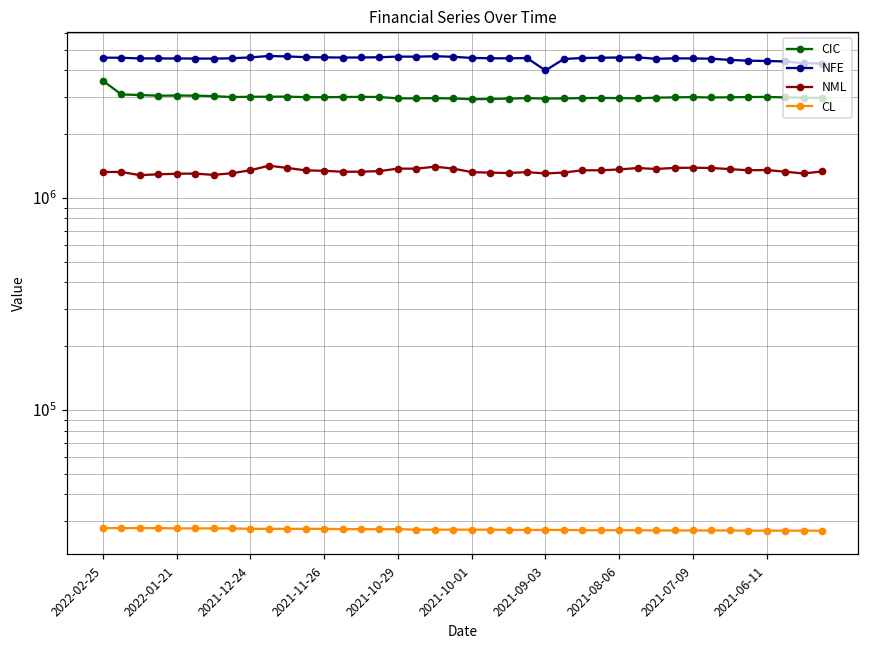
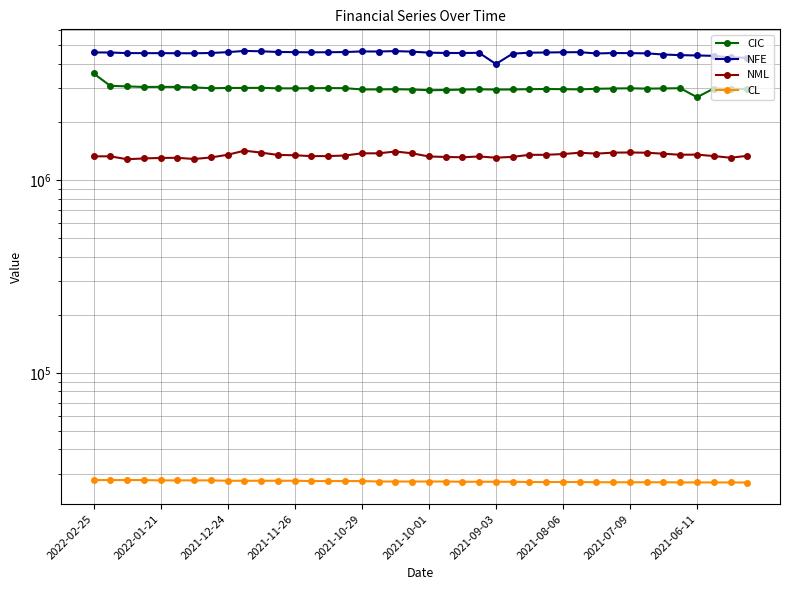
  {
    "CIC": {
      "2022-02-25": 3600000,
      "2022-01-21": 3000000,
      "2021-12-24": 3000000,
      "2021-11-26": 3000000,
      "2021-10-29": 2900000,
      "2021-10-01": 2900000,
      "2021-09-03": 2900000,
      "2021-08-06": 3000000,
      "2021-07-09": 3000000,
-     "2021-06-11": 3000000
+     "2021-06-11": 2700000
    },
    "NFE": {
      "2022-02-25": 4600000,
      "2022-01-21": 4500000,
      "2021-12-24": 4600000,
      "2021-11-26": 4600000,
      "2021-10-29": 4600000,
      "2021-10-01": 4600000,
      "2021-09-03": 4000000,
      "2021-08-06": 4600000,
      "2021-07-09": 4500000,
      "2021-06-11": 4400000
    },
    "NML": {
      "2022-02-25": 1300000,
      "2022-01-21": 1300000,
      "2021-12-24": 1300000,
      "2021-11-26": 1300000,
      "2021-10-29": 1400000,
      "2021-10-01": 1300000,
      "2021-09-03": 1300000,
      "2021-08-06": 1400000,
      "2021-07-09": 1400000,
      "2021-06-11": 1400000
    },
    "CL": {
      "2022-02-25": 28000,
      "2022-01-21": 28000,
      "2021-12-24": 28000,
      "2021-11-26": 28000,
      "2021-10-29": 27000,
      "2021-10-01": 27000,
      "2021-09-03": 27000,
      "2021-08-06": 27000,
      "2021-07-09": 27000,
      "2021-06-11": 27000
    }
  }
